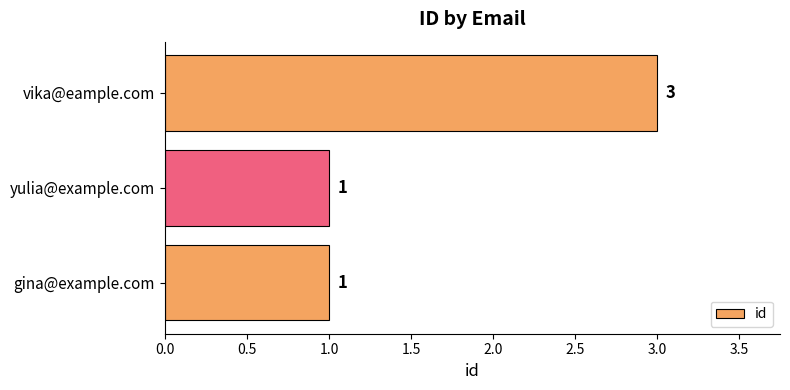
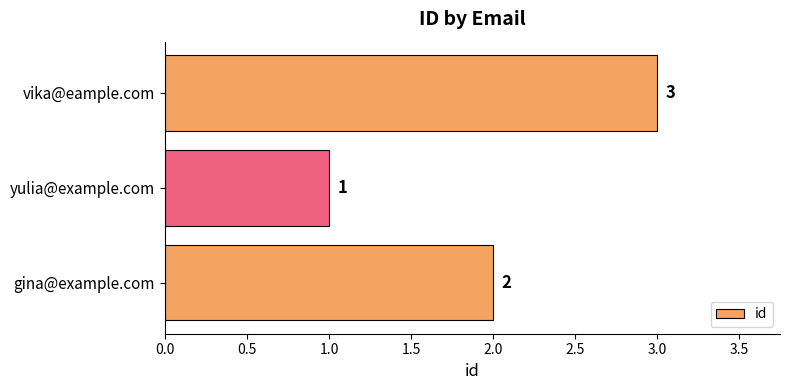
  {
    "vika@eample.com": 3,
    "yulia@example.com": 1,
-   "gina@example.com": 1
+   "gina@example.com": 2
  }
